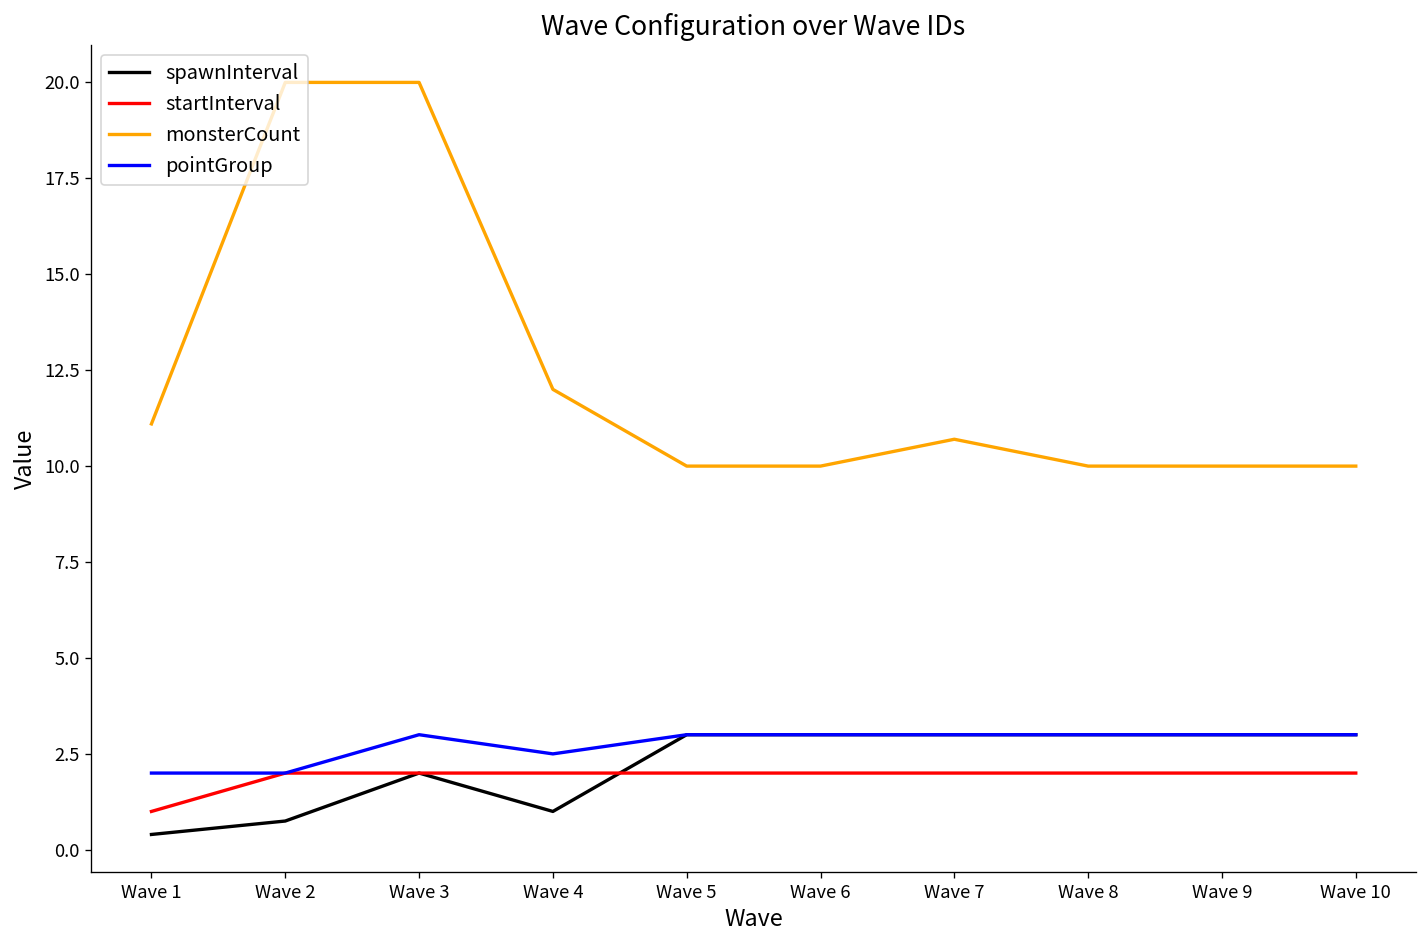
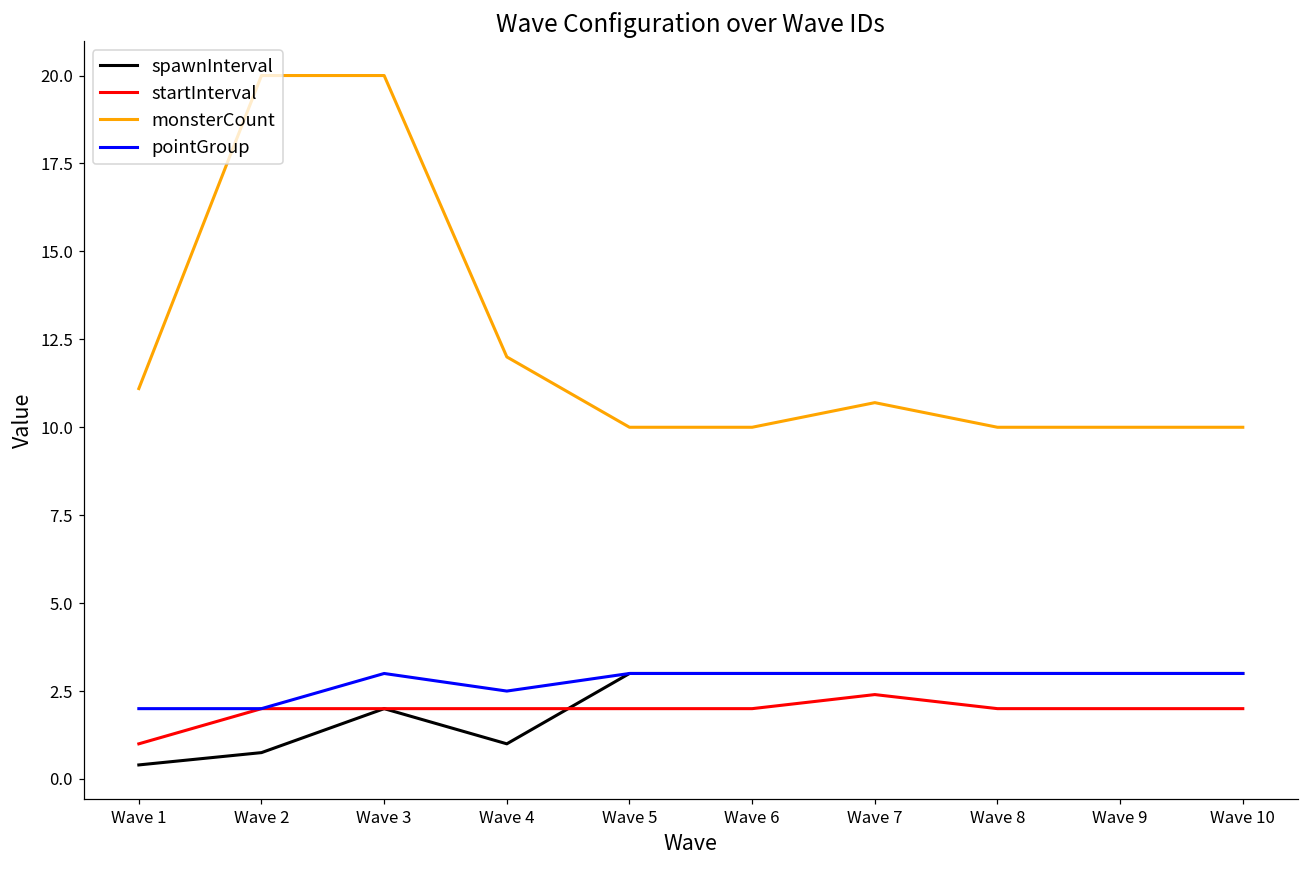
  {
    "spawnInterval": {
      "Wave 1": 0.4,
      "Wave 2": 0.8,
      "Wave 4": 1.0
    },
    "startInterval": {
      "Wave 1": 1.0,
      "Wave 4": 2.0,
      "Wave 5": 2.0,
      "Wave 6": 2.0,
-     "Wave 7": 2.0,
+     "Wave 7": 2.4,
      "Wave 8": 2.0,
      "Wave 9": 2.0,
      "Wave 10": 2.0
    },
    "monsterCount": {
      "Wave 1": 11.1,
      "Wave 3": 20.0,
      "Wave 4": 12.0,
      "Wave 5": 10.0,
      "Wave 6": 10.0,
      "Wave 7": 10.7,
      "Wave 8": 10.0,
      "Wave 9": 10.0,
      "Wave 10": 10.0
    },
    "pointGroup": {
      "Wave 1": 2.0,
      "Wave 3": 3.0,
      "Wave 4": 2.5
    }
  }
